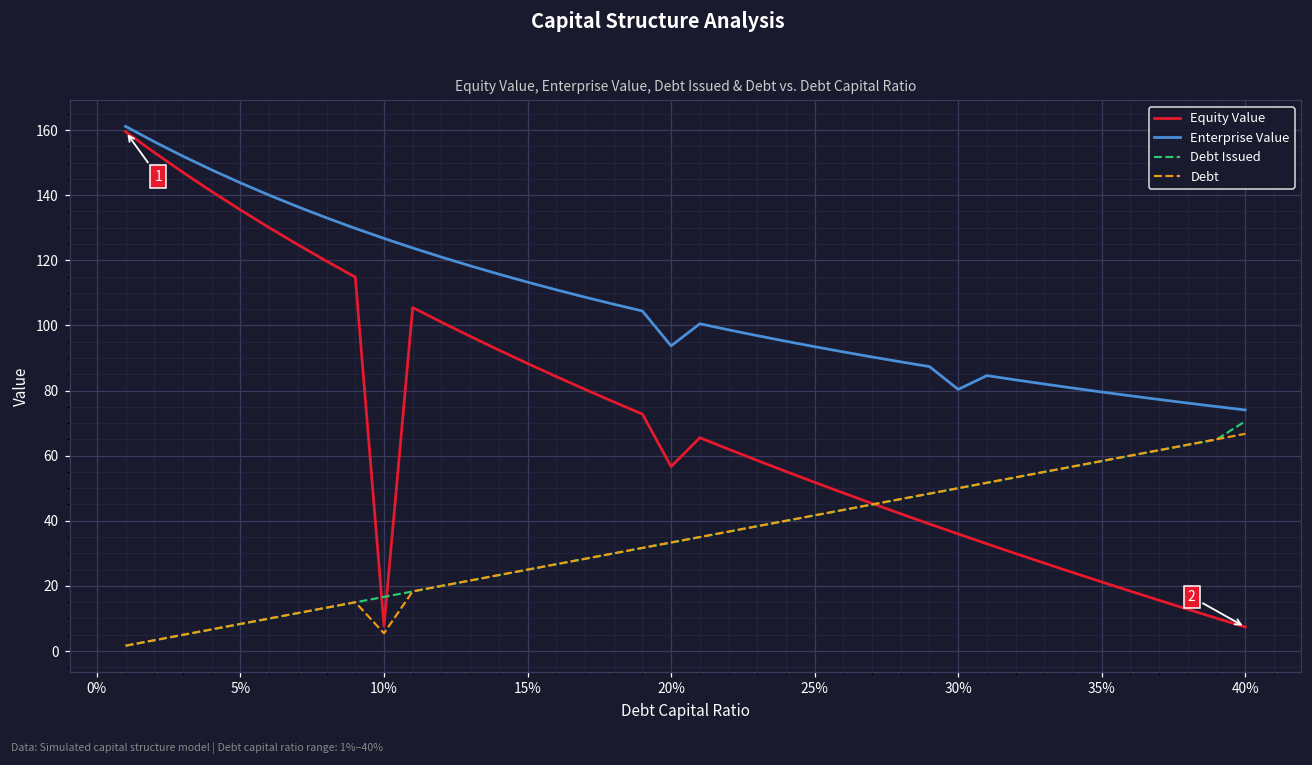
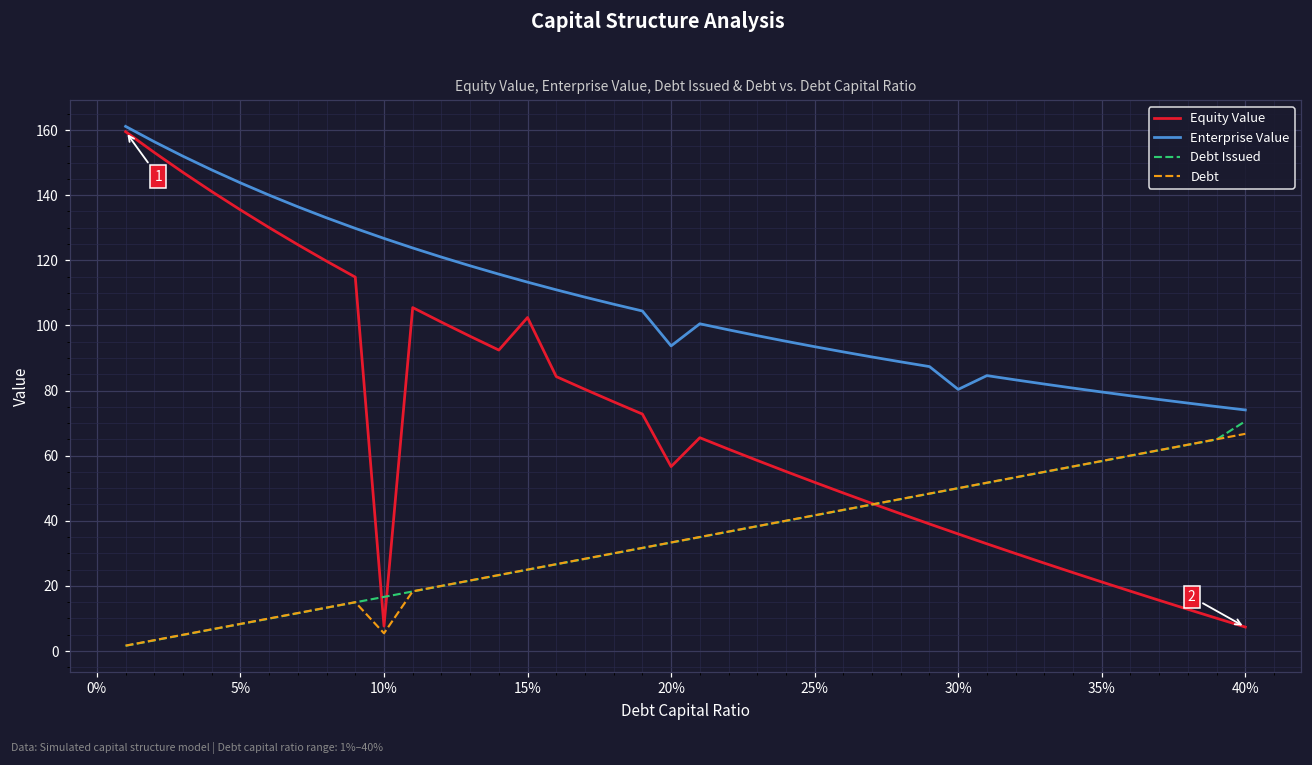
  {
    "Equity Value": {
      "5%": 135,
      "10%": 8,
-     "15%": 88,
+     "15%": 102,
      "20%": 57,
      "25%": 52,
      "30%": 36,
      "35%": 21,
      "40%": 7
    },
    "Enterprise Value": {
      "5%": 144,
      "10%": 127,
      "15%": 113,
      "20%": 94,
      "25%": 93,
      "30%": 80,
      "35%": 80,
      "40%": 74
    },
    "Debt Issued": {
      "10%": 17,
      "40%": 71
    },
    "Debt": {
      "10%": 5,
      "40%": 67
    }
  }
